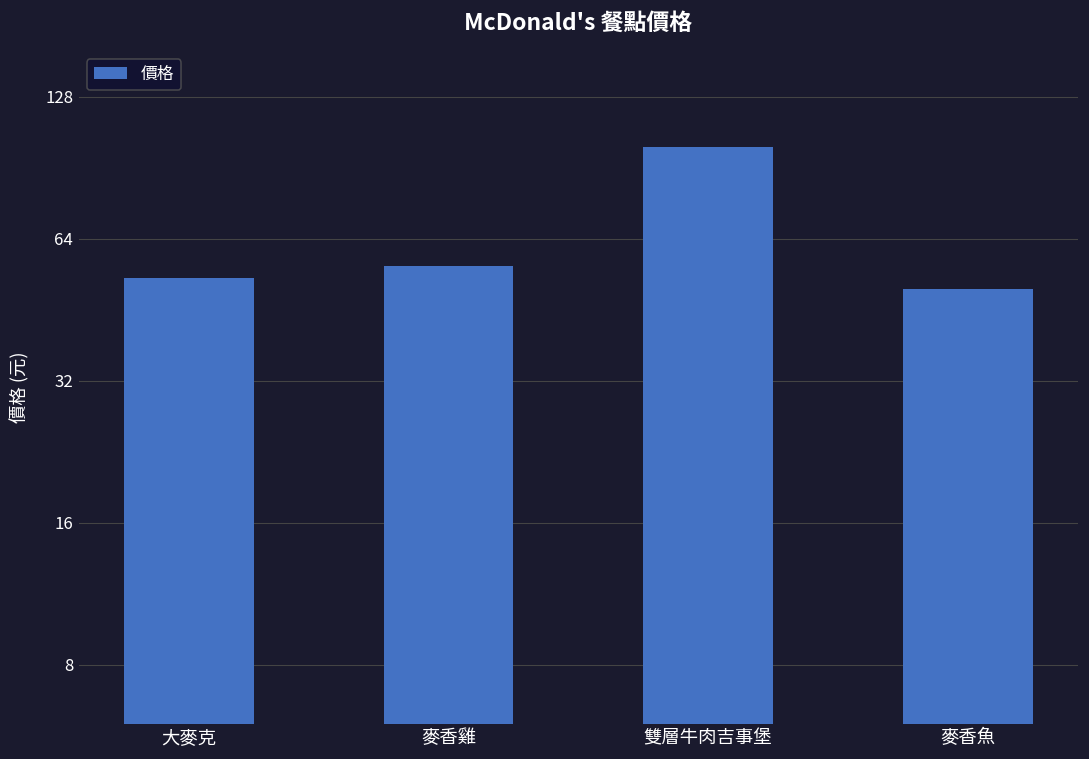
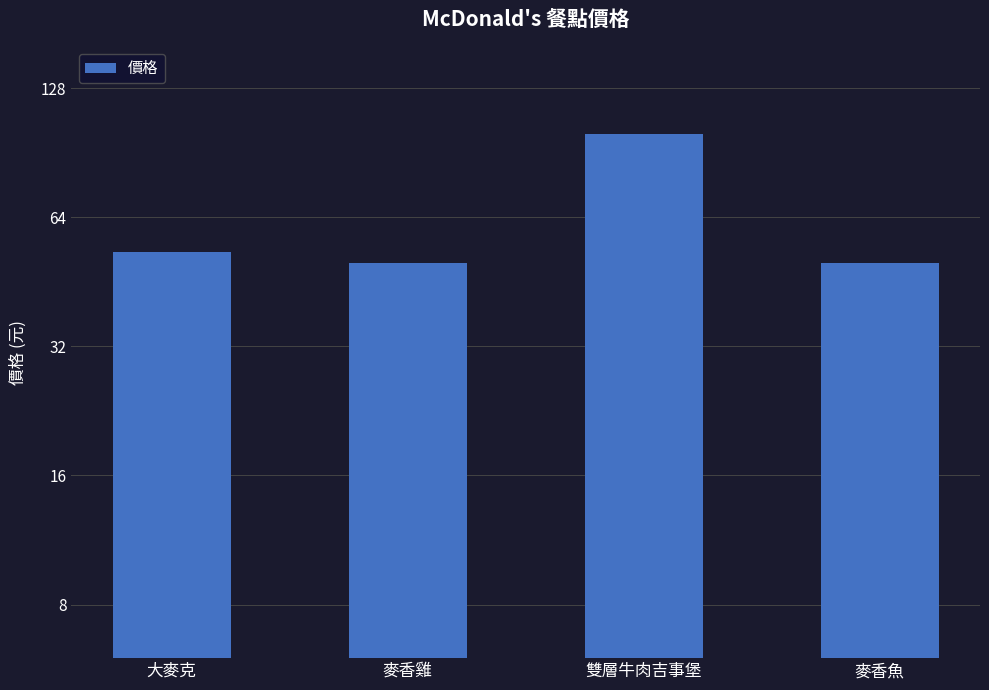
  {
    "大麥克": 53,
-   "麥香雞": 56,
+   "麥香雞": 50,
    "雙層牛肉吉事堡": 100,
    "麥香魚": 50
  }
